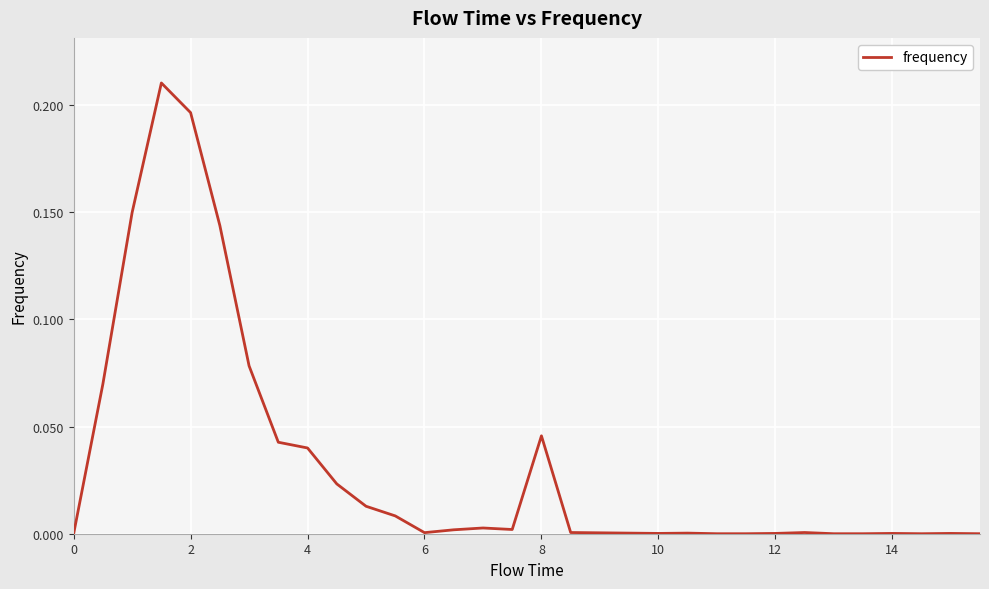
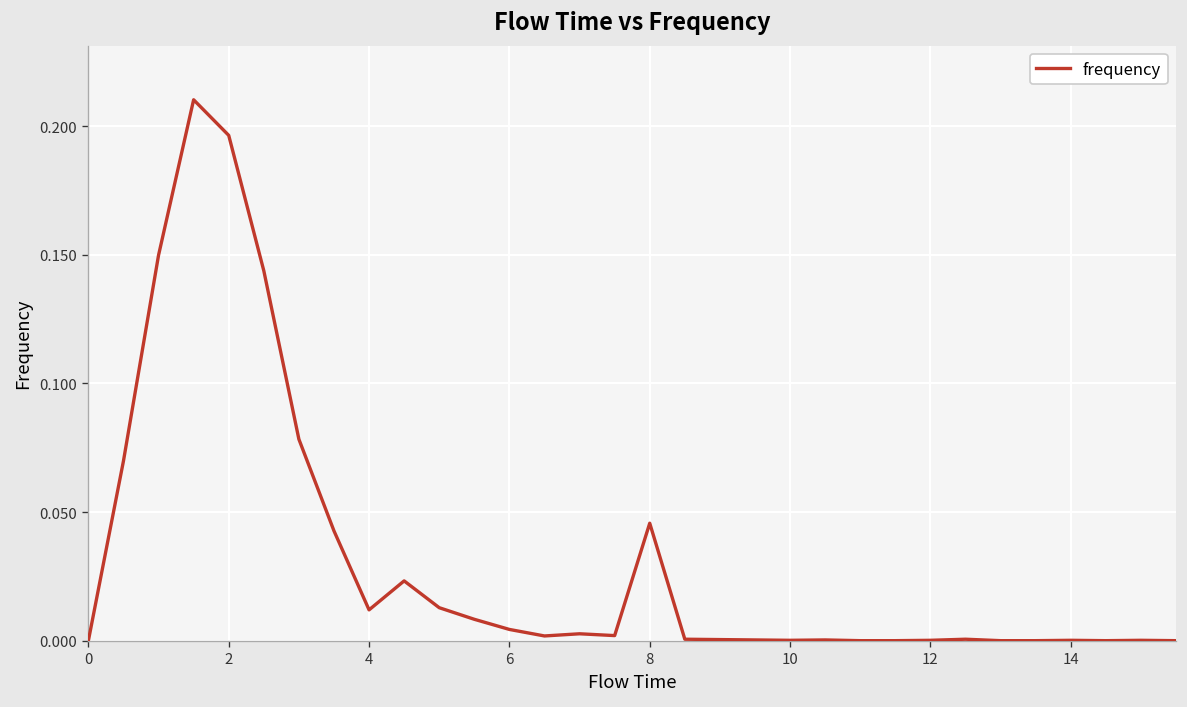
  {
    "0": 0.000,
    "2": 0.196,
-   "4": 0.040,
-   "6": 0.001,
+   "4": 0.012,
+   "6": 0.004,
    "8": 0.046,
    "10": 0.000,
    "12": 0.000,
    "14": 0.000
  }
